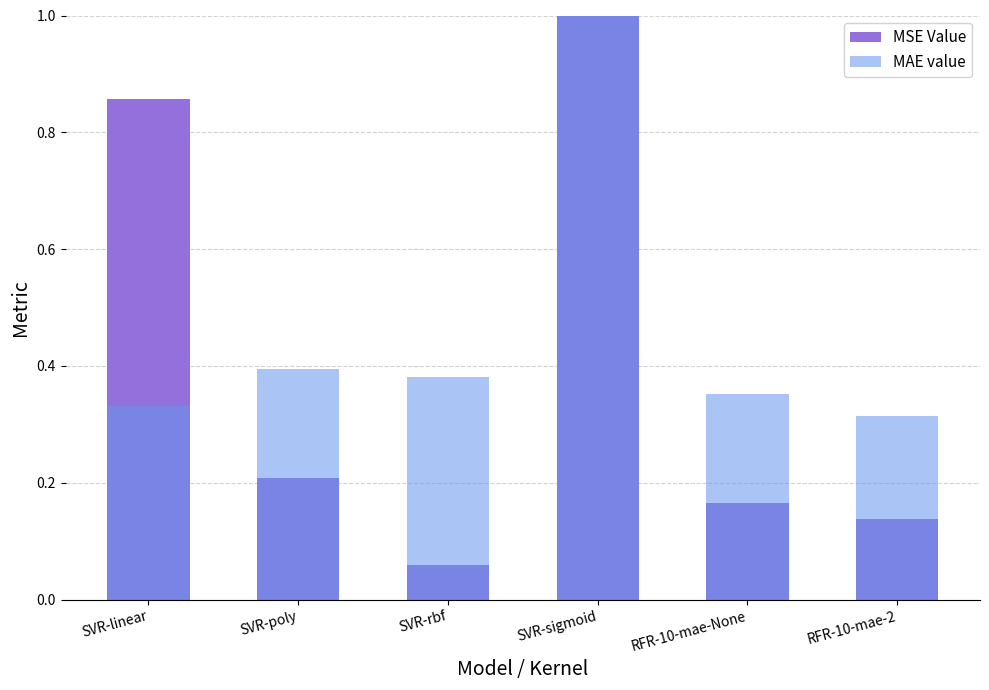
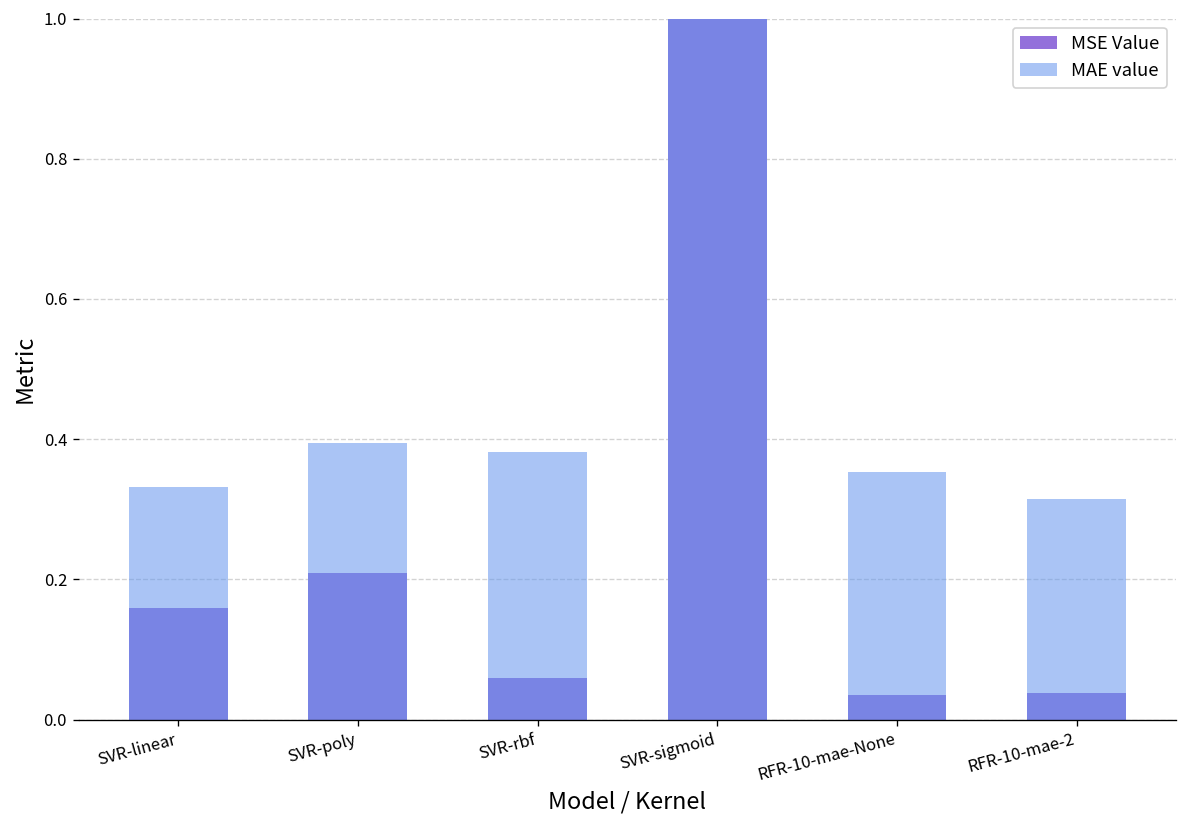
  {
    "MSE Value": {
-     "SVR-linear": 0.86,
+     "SVR-linear": 0.16,
      "SVR-sigmoid": 1.00,
-     "RFR-10-mae-None": 0.17,
-     "RFR-10-mae-2": 0.14
+     "RFR-10-mae-None": 0.04,
+     "RFR-10-mae-2": 0.04
    },
    "MAE value": {
      "SVR-poly": 0.39,
      "SVR-rbf": 0.38,
      "SVR-sigmoid": 1.00,
      "RFR-10-mae-None": 0.35,
      "RFR-10-mae-2": 0.31
    }
  }
